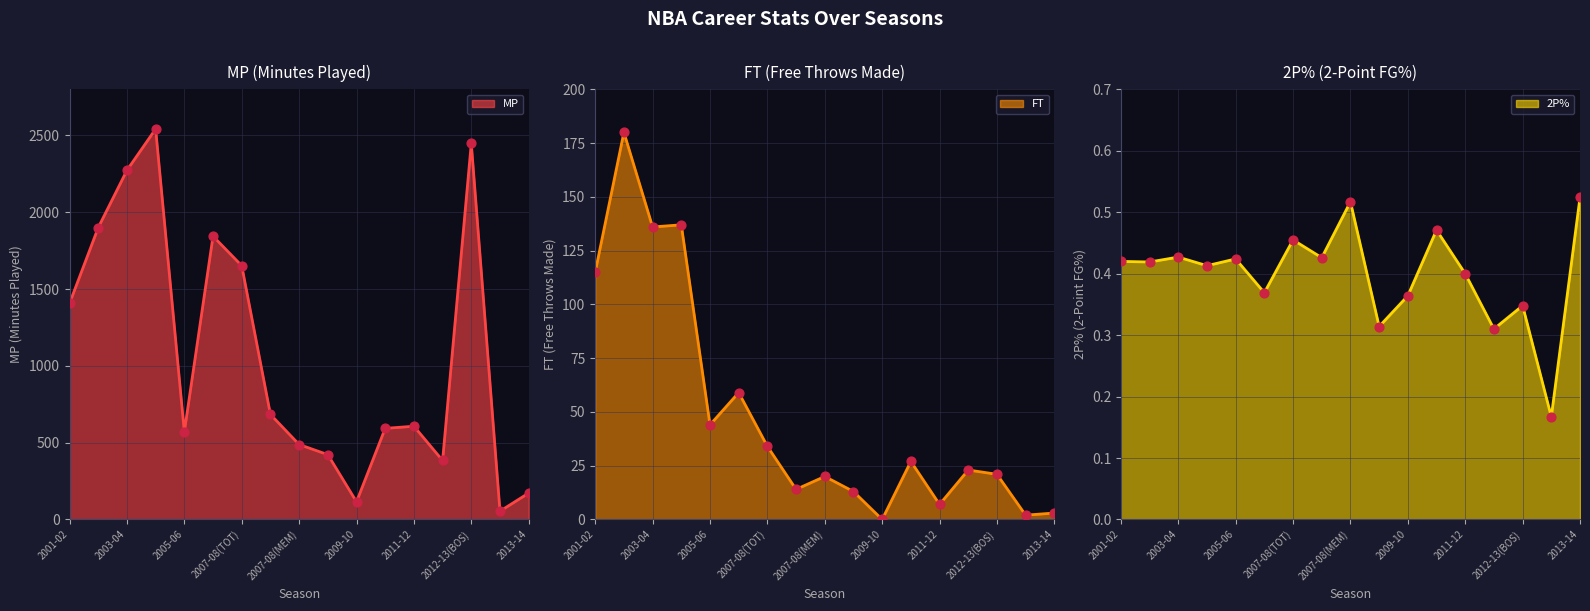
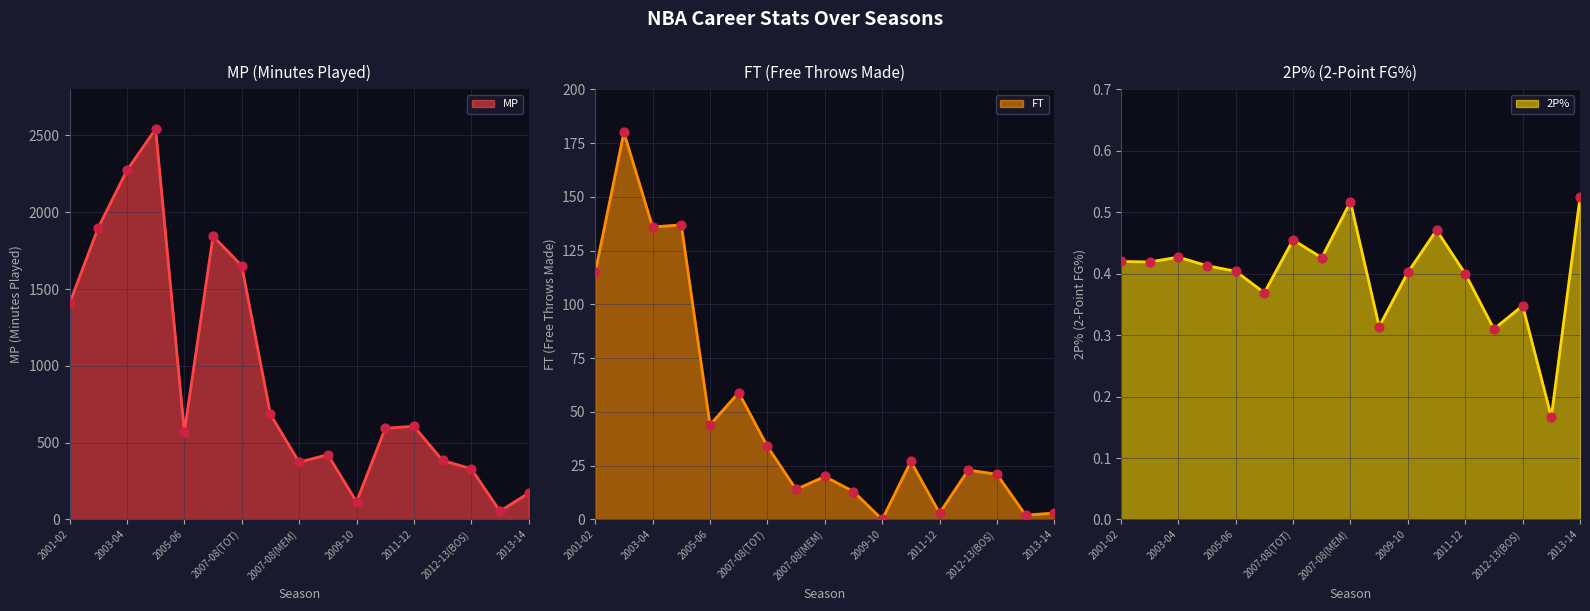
  {
    "MP (Minutes Played)": {
      "2001-02": 1410,
      "2003-04": 2270,
      "2005-06": 570,
      "2007-08(TOT)": 1650,
-     "2007-08(MEM)": 490,
+     "2007-08(MEM)": 370,
      "2009-10": 120,
      "2011-12": 610,
-     "2012-13(BOS)": 2450,
+     "2012-13(BOS)": 330,
      "2013-14": 170
    },
    "FT (Free Throws Made)": {
      "2001-02": 115,
      "2003-04": 136,
      "2005-06": 44,
      "2007-08(TOT)": 34,
      "2007-08(MEM)": 20,
      "2009-10": 0,
-     "2011-12": 7,
+     "2011-12": 3,
      "2012-13(BOS)": 21,
      "2013-14": 3
    },
    "2P% (2-Point FG%)": {
      "2001-02": 0.42,
      "2003-04": 0.43,
-     "2005-06": 0.42,
+     "2005-06": 0.40,
      "2007-08(TOT)": 0.46,
      "2007-08(MEM)": 0.52,
-     "2009-10": 0.36,
+     "2009-10": 0.40,
      "2011-12": 0.40,
      "2012-13(BOS)": 0.35,
      "2013-14": 0.52
    }
  }
